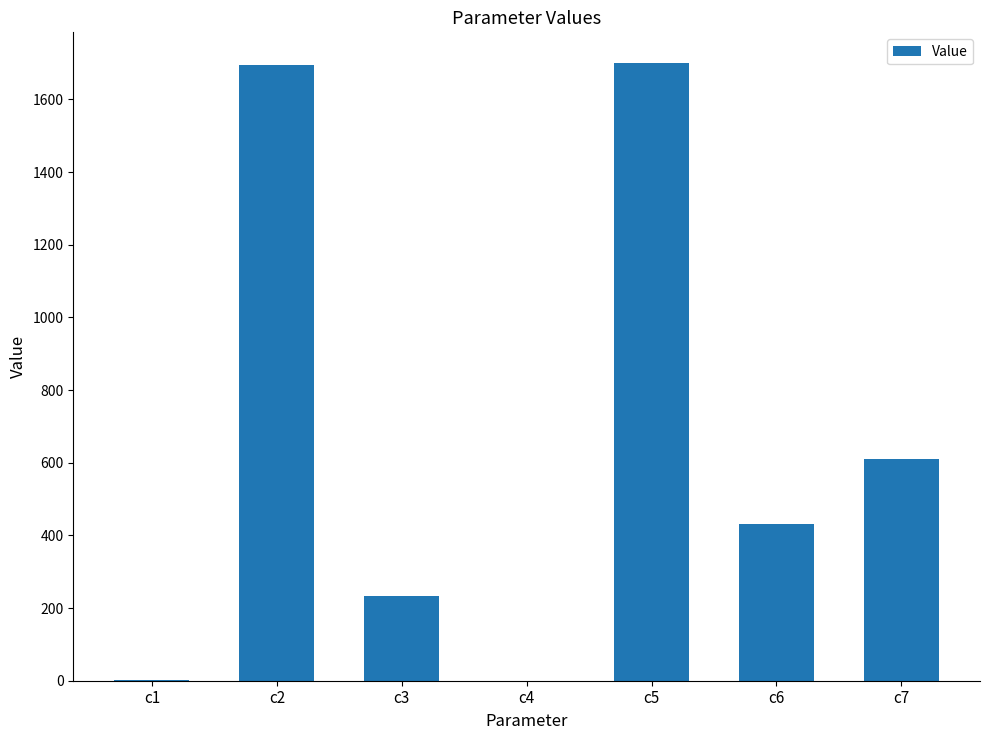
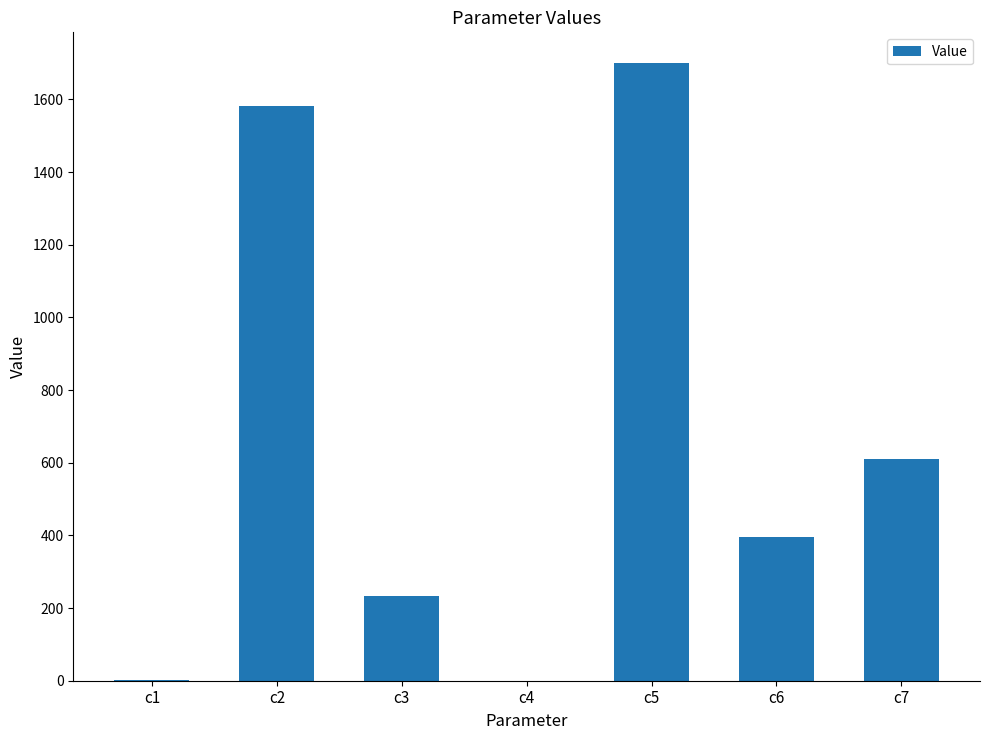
  {
-   "c2": 1690,
+   "c2": 1580,
    "c3": 230,
    "c5": 1700,
-   "c6": 430,
+   "c6": 390,
    "c7": 610
  }
